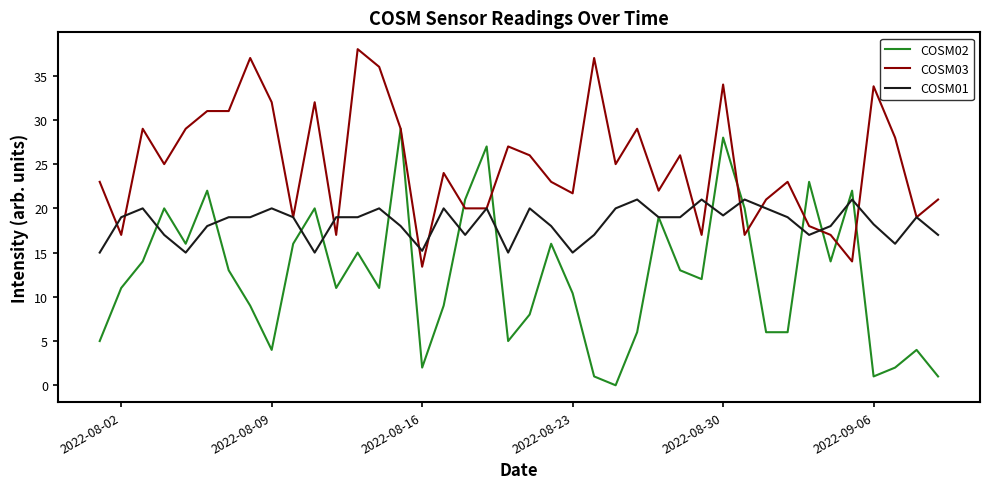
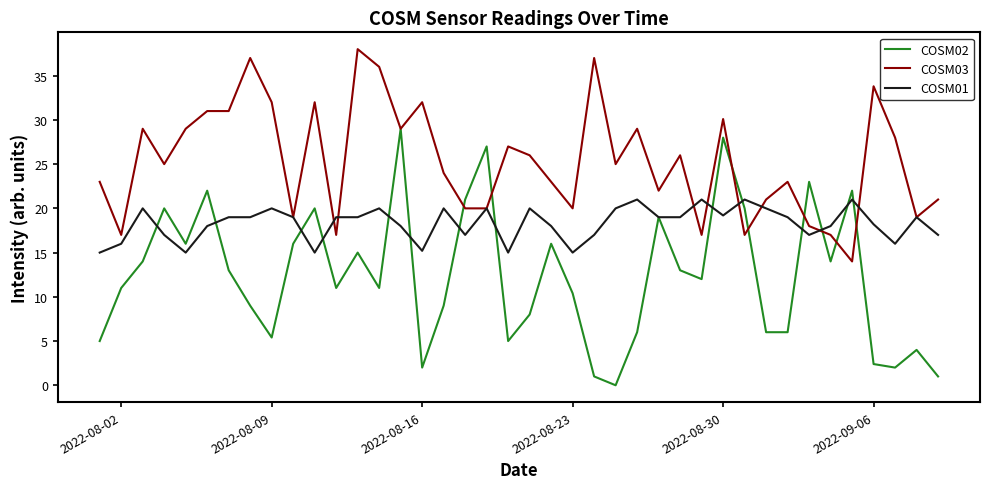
  {
    "COSM02": {
      "2022-08-02": 11,
-     "2022-08-09": 4,
+     "2022-08-09": 5,
      "2022-08-16": 2,
      "2022-08-23": 10,
      "2022-08-30": 28,
-     "2022-09-06": 1
+     "2022-09-06": 2
    },
    "COSM03": {
      "2022-08-02": 17,
      "2022-08-09": 32,
-     "2022-08-16": 13,
-     "2022-08-23": 22,
-     "2022-08-30": 34,
+     "2022-08-16": 32,
+     "2022-08-23": 20,
+     "2022-08-30": 30,
      "2022-09-06": 34
    },
    "COSM01": {
-     "2022-08-02": 19,
+     "2022-08-02": 16,
      "2022-08-09": 20,
      "2022-08-16": 15,
      "2022-08-23": 15,
      "2022-08-30": 19,
      "2022-09-06": 18
    }
  }
